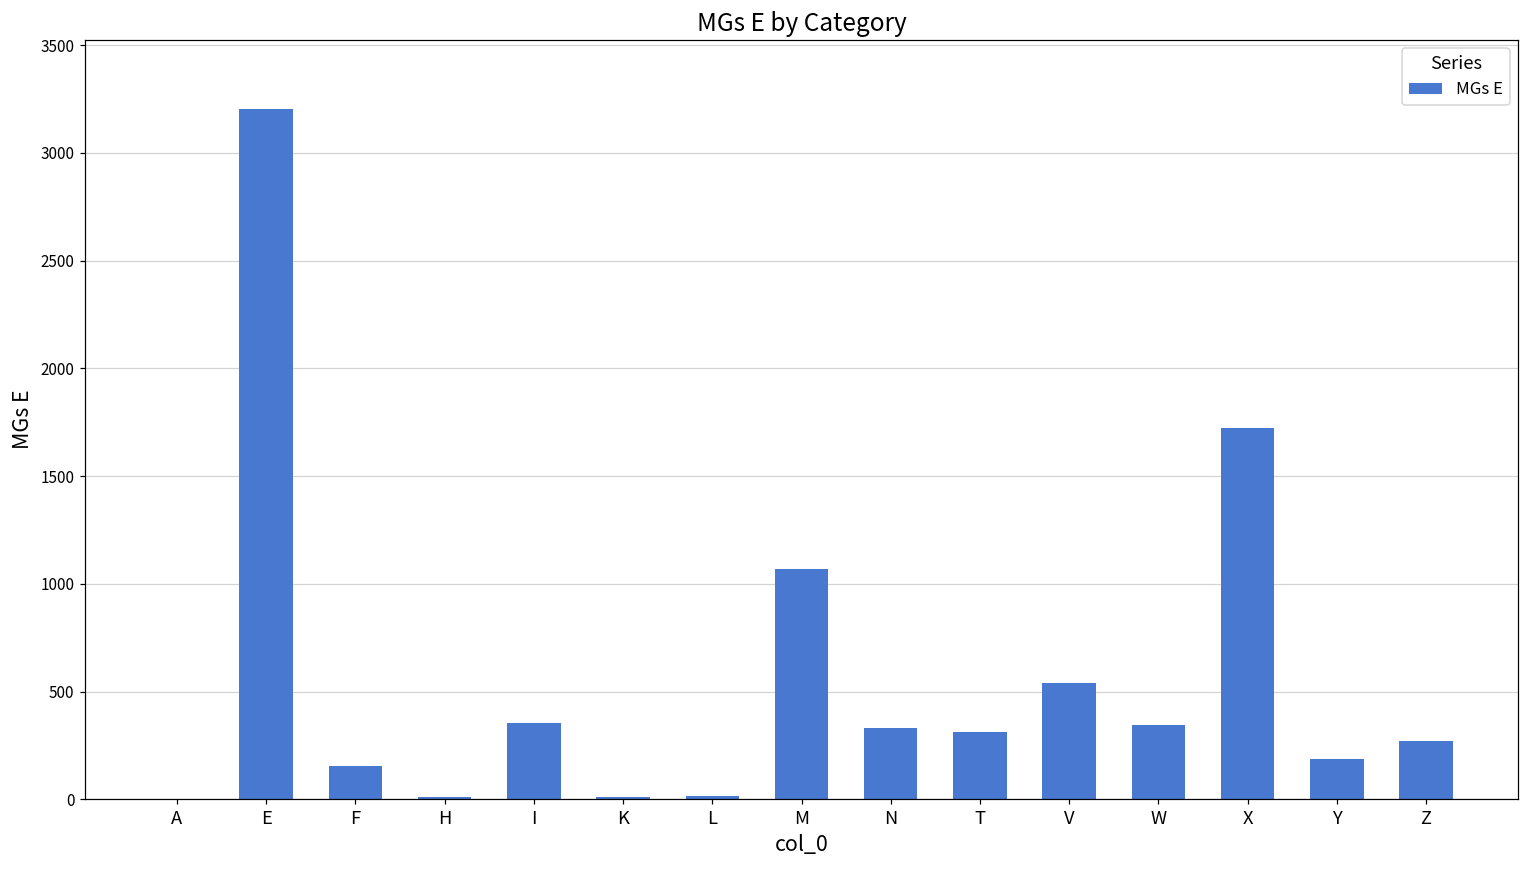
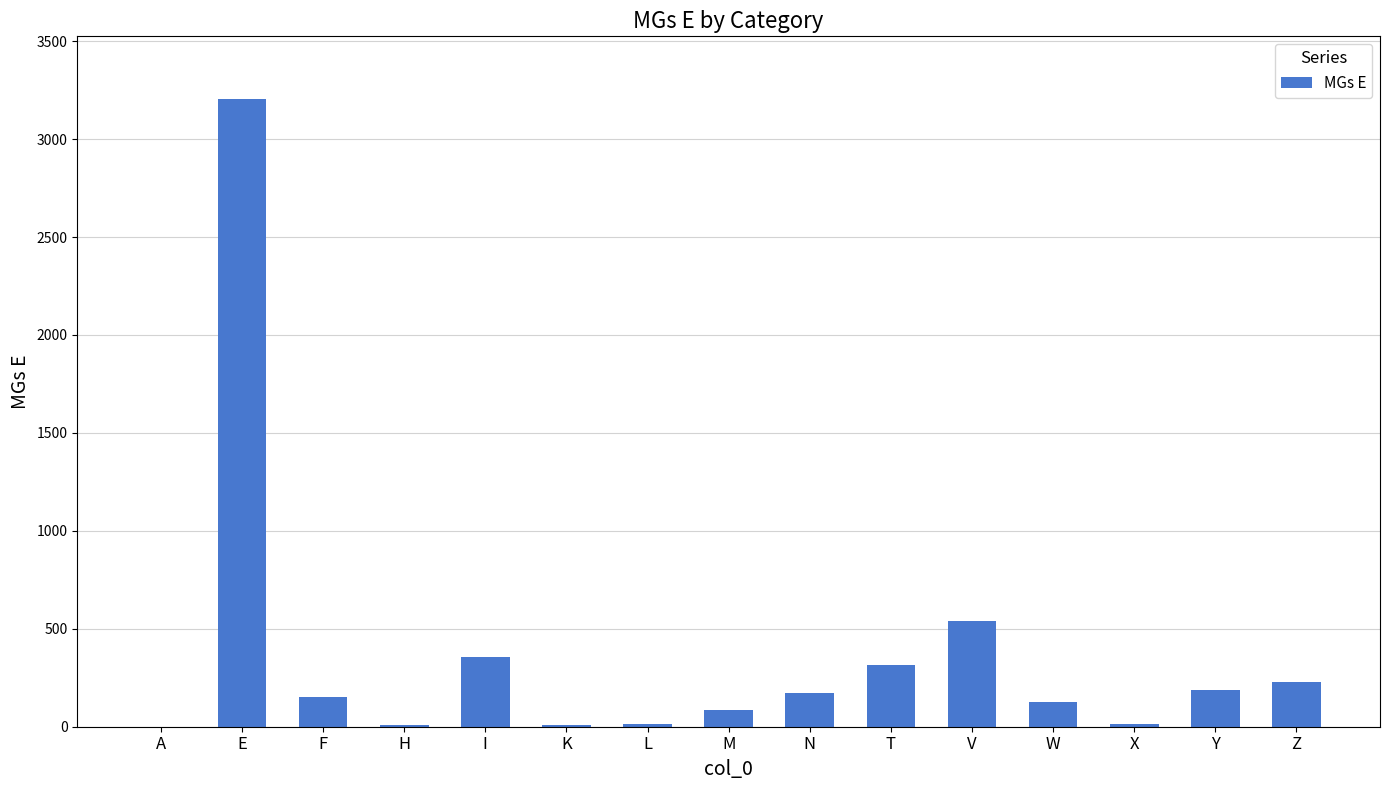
  {
    "A": 0,
    "E": 3200,
    "F": 150,
    "I": 360,
    "L": 20,
-   "M": 1070,
-   "N": 330,
+   "M": 80,
+   "N": 170,
    "T": 310,
    "V": 540,
-   "W": 350,
-   "X": 1720,
+   "W": 120,
+   "X": 20,
    "Y": 190,
-   "Z": 270
+   "Z": 230
  }
